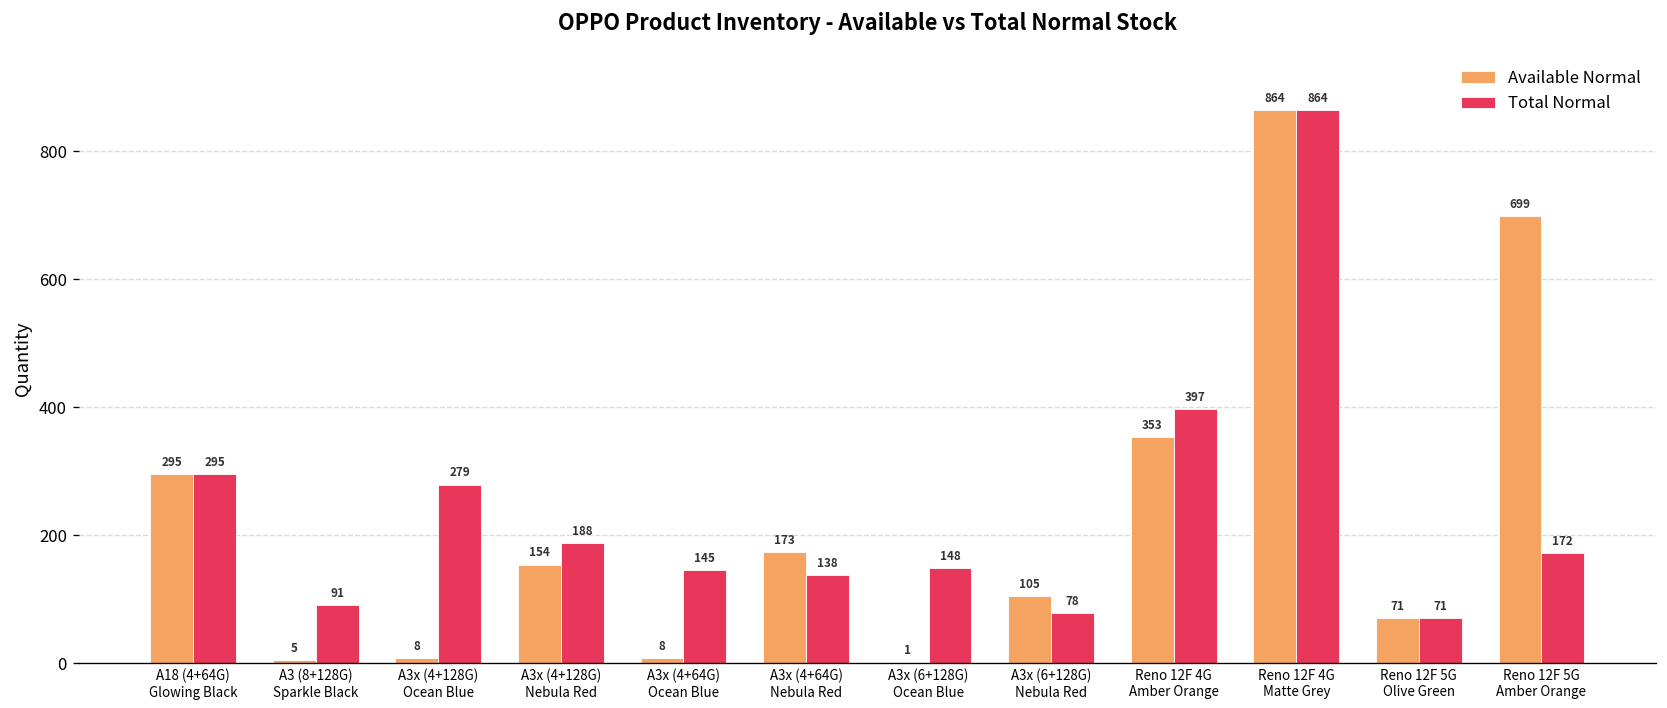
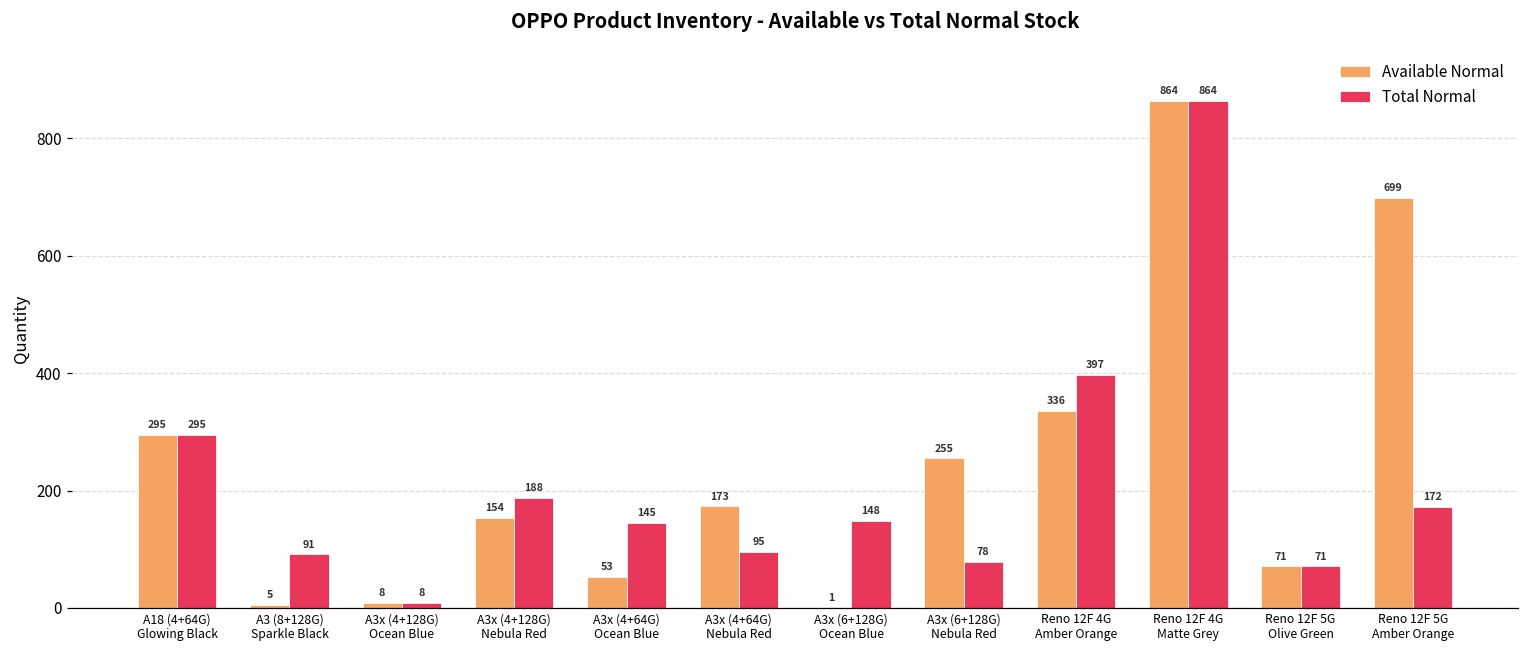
  {
    "Available Normal": {
      "A18 (4+64G) Glowing Black": 295,
      "A3 (8+128G) Sparkle Black": 5,
      "A3x (4+128G) Ocean Blue": 8,
      "A3x (4+128G) Nebula Red": 154,
-     "A3x (4+64G) Ocean Blue": 8,
+     "A3x (4+64G) Ocean Blue": 53,
      "A3x (4+64G) Nebula Red": 173,
      "A3x (6+128G) Ocean Blue": 1,
-     "A3x (6+128G) Nebula Red": 105,
-     "Reno 12F 4G Amber Orange": 353,
+     "A3x (6+128G) Nebula Red": 255,
+     "Reno 12F 4G Amber Orange": 336,
      "Reno 12F 4G Matte Grey": 864,
      "Reno 12F 5G Olive Green": 71,
      "Reno 12F 5G Amber Orange": 699
    },
    "Total Normal": {
      "A18 (4+64G) Glowing Black": 295,
      "A3 (8+128G) Sparkle Black": 91,
-     "A3x (4+128G) Ocean Blue": 279,
+     "A3x (4+128G) Ocean Blue": 8,
      "A3x (4+128G) Nebula Red": 188,
      "A3x (4+64G) Ocean Blue": 145,
-     "A3x (4+64G) Nebula Red": 138,
+     "A3x (4+64G) Nebula Red": 95,
      "A3x (6+128G) Ocean Blue": 148,
      "A3x (6+128G) Nebula Red": 78,
      "Reno 12F 4G Amber Orange": 397,
      "Reno 12F 4G Matte Grey": 864,
      "Reno 12F 5G Olive Green": 71,
      "Reno 12F 5G Amber Orange": 172
    }
  }
